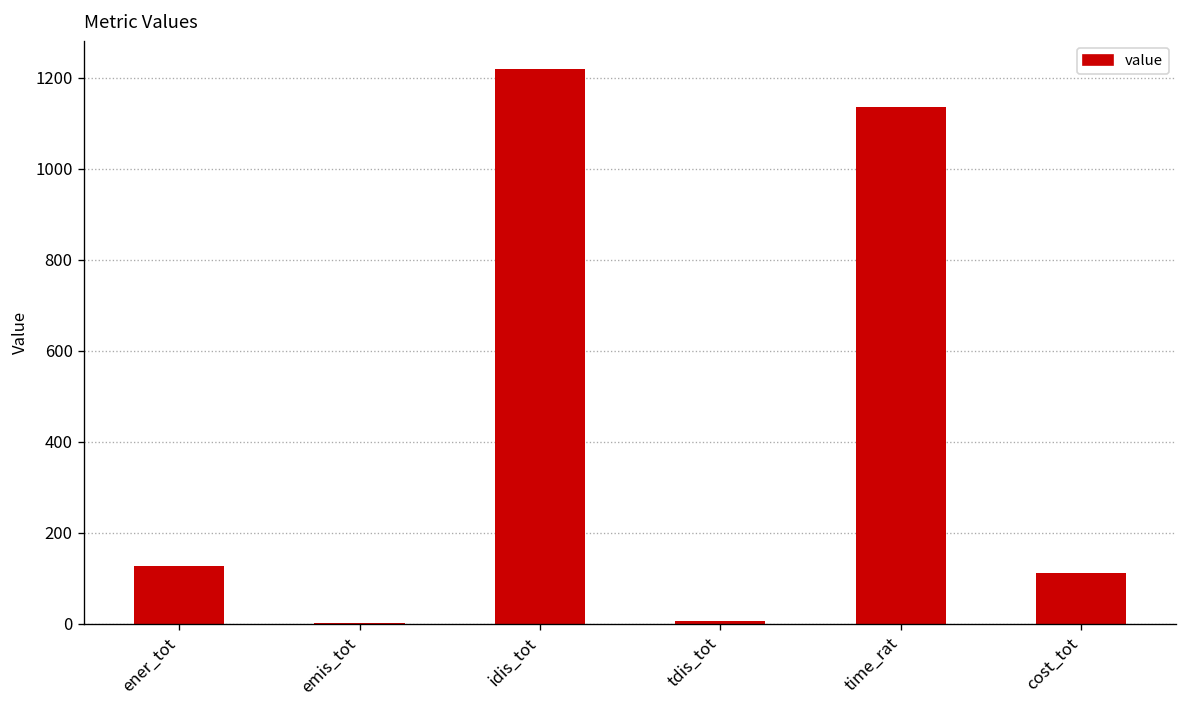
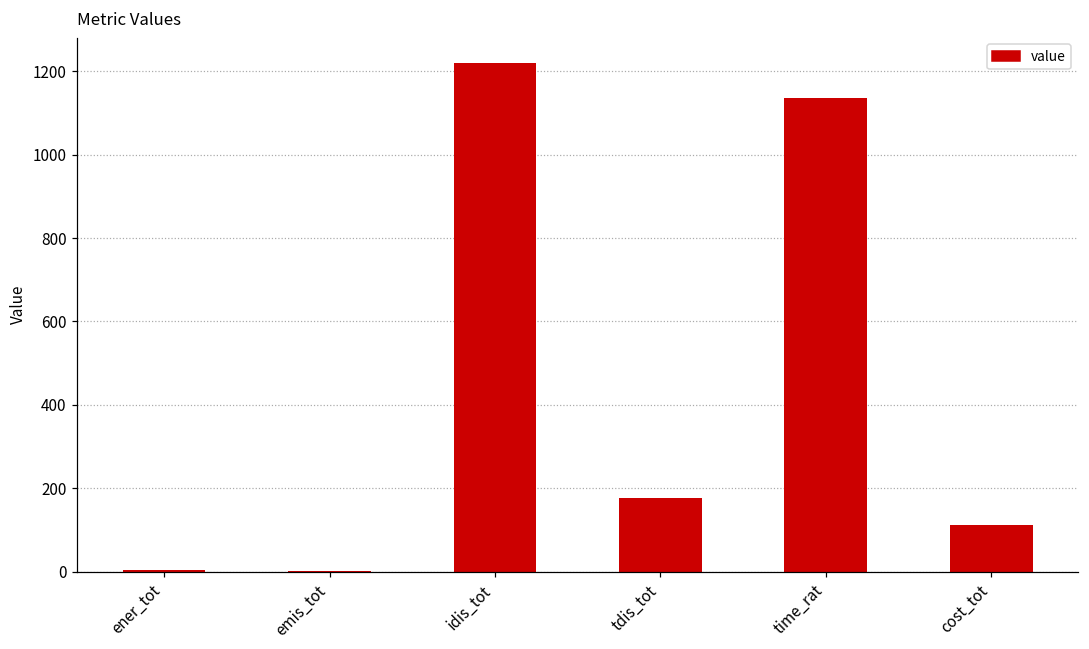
  {
-   "ener_tot": 130,
+   "ener_tot": 0,
    "idis_tot": 1220,
-   "tdis_tot": 10,
+   "tdis_tot": 180,
    "time_rat": 1140,
    "cost_tot": 110
  }
